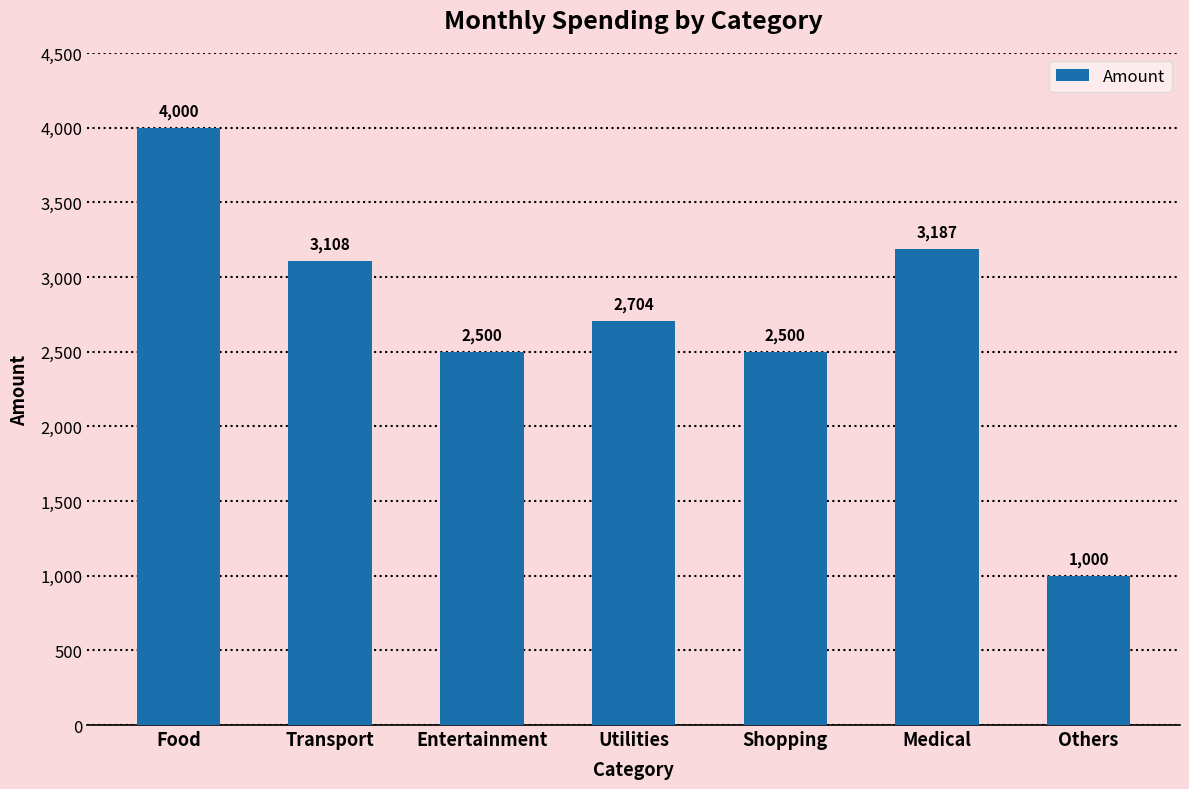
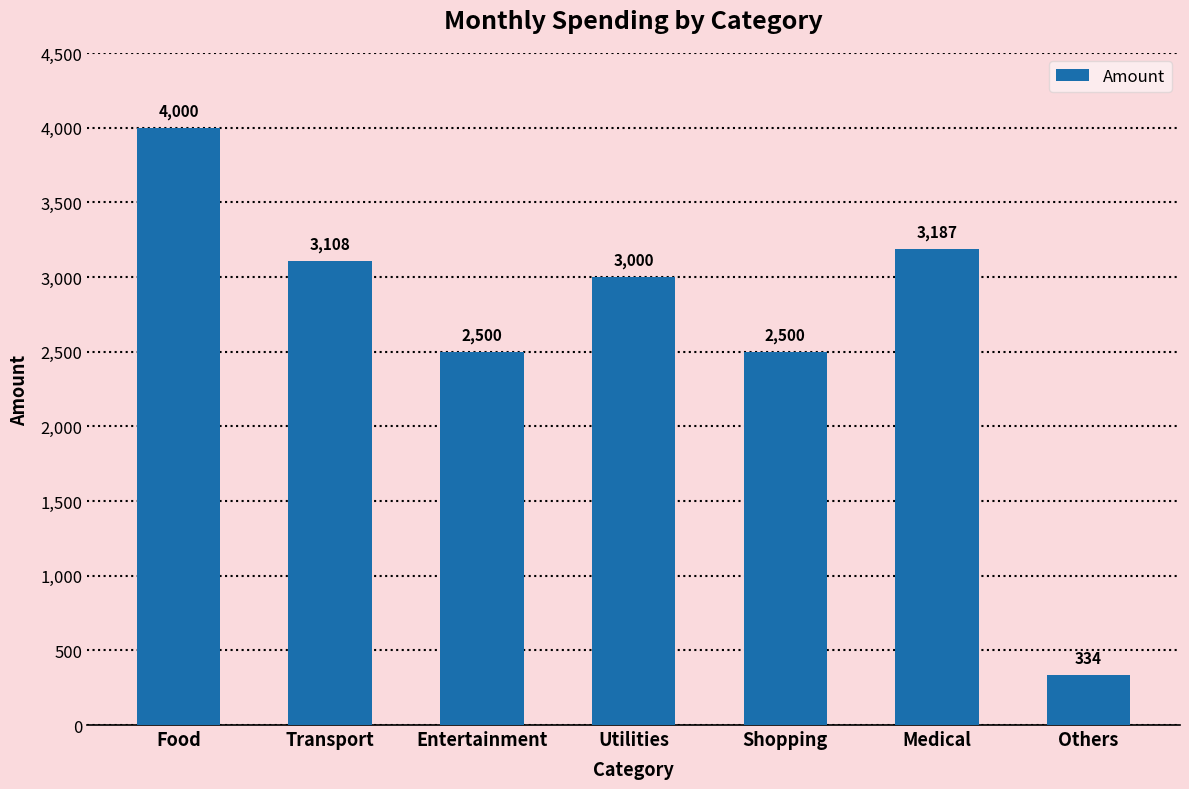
  {
    "Food": "4,000",
    "Transport": "3,108",
    "Entertainment": "2,500",
-   "Utilities": "2,704",
+   "Utilities": "3,000",
    "Shopping": "2,500",
    "Medical": "3,187",
-   "Others": "1,000"
+   "Others": "334"
  }
